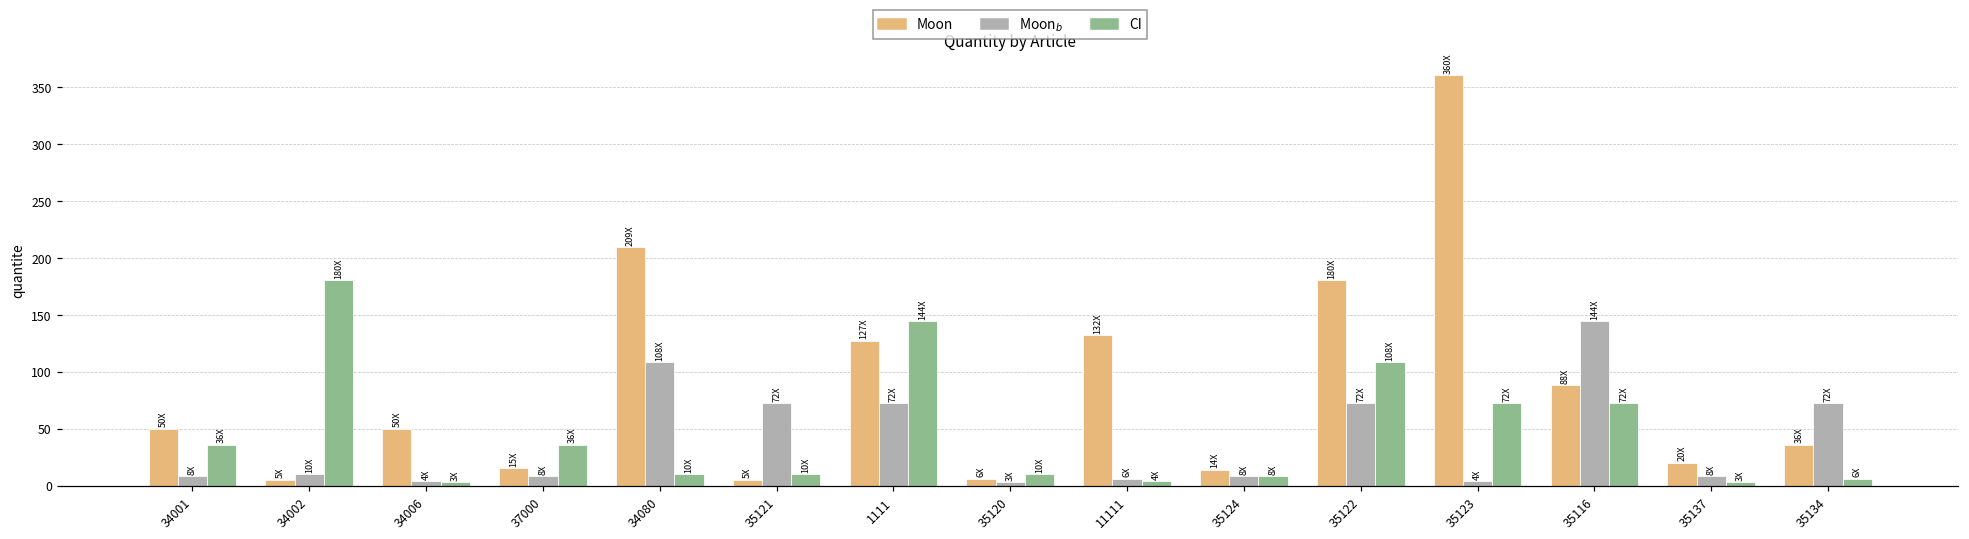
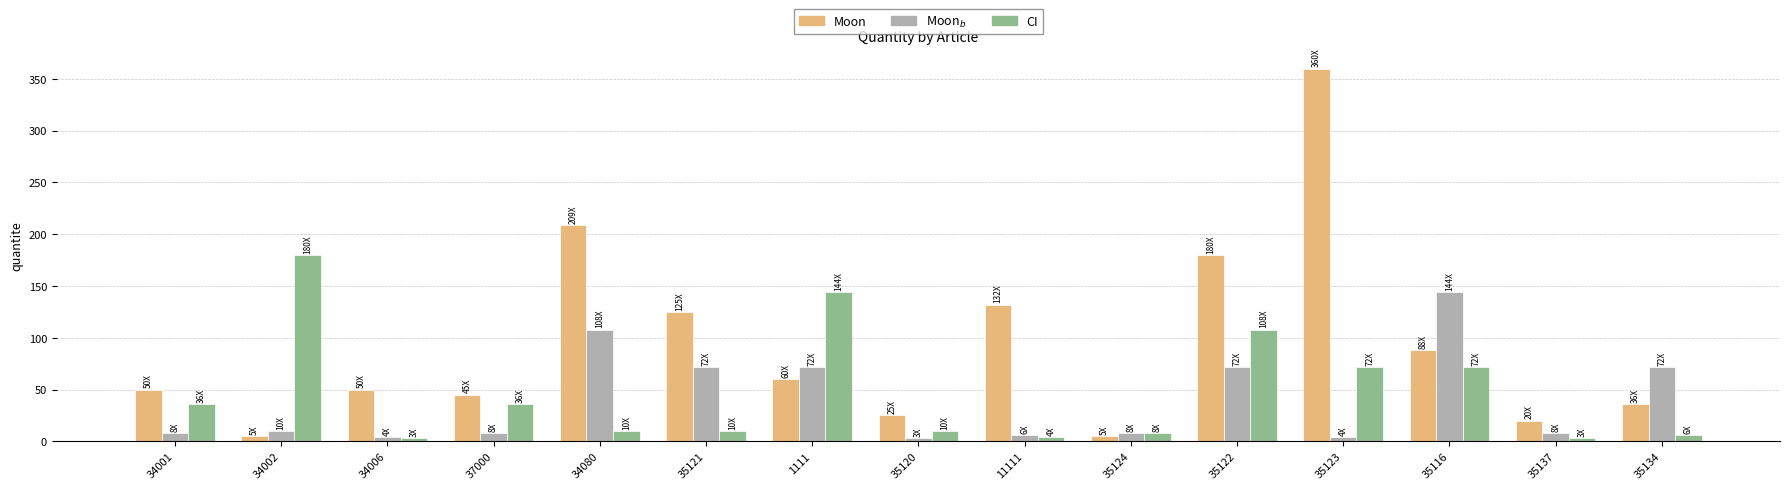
  {
    "Moon": {
      "34001": "50X",
      "34002": "5X",
      "34006": "50X",
-     "37000": "15X",
+     "37000": "45X",
      "34080": "209X",
-     "35121": "5X",
-     "1111": "127X",
-     "35120": "6X",
+     "35121": "125X",
+     "1111": "60X",
+     "35120": "25X",
      "11111": "132X",
-     "35124": "14X",
+     "35124": "5X",
      "35122": "180X",
      "35123": "360X",
      "35116": "88X",
      "35137": "20X",
      "35134": "36X"
    }
  }
